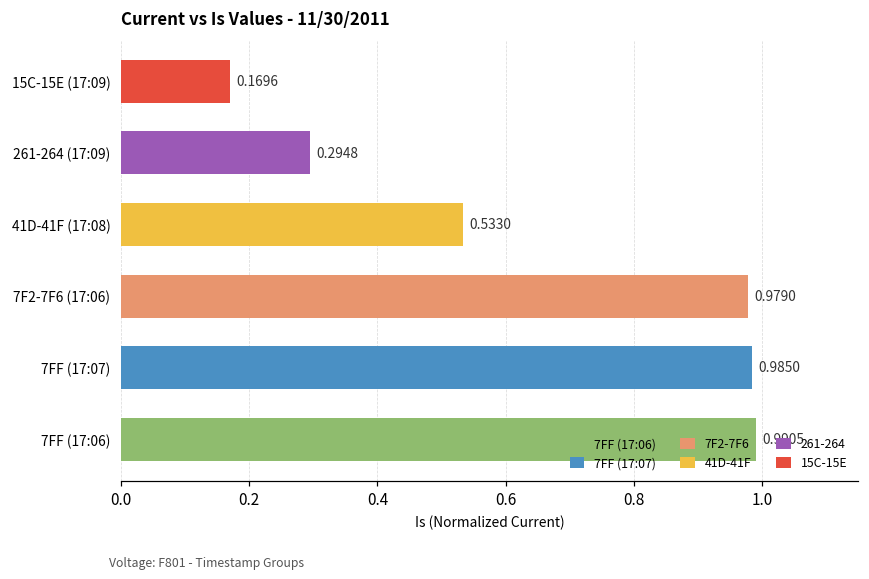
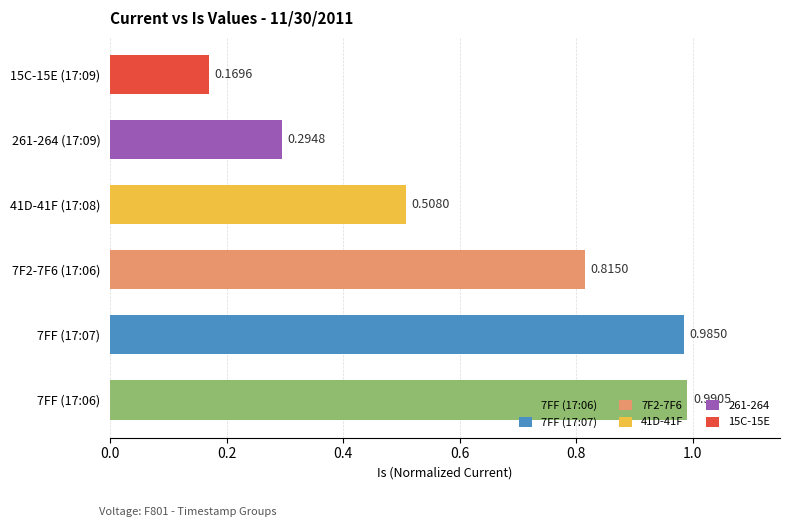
  {
    "7FF (17:07)": {
      "7FF (17:07)": 0.9850
    },
    "7F2-7F6": {
-     "7F2-7F6 (17:06)": 0.9790
+     "7F2-7F6 (17:06)": 0.8150
    },
    "41D-41F": {
-     "41D-41F (17:08)": 0.5330
+     "41D-41F (17:08)": 0.5080
    },
    "261-264": {
      "261-264 (17:09)": 0.2948
    },
    "15C-15E": {
      "15C-15E (17:09)": 0.1696
    }
  }
